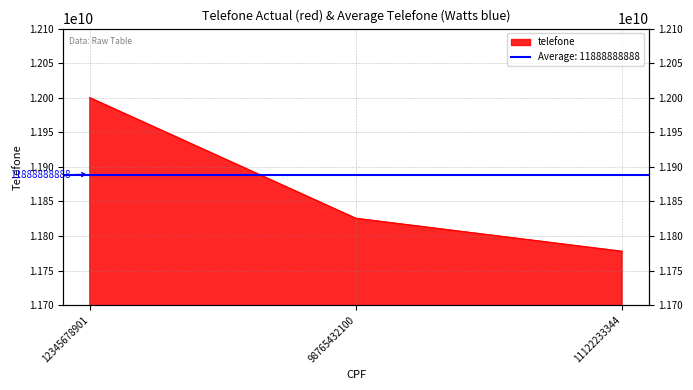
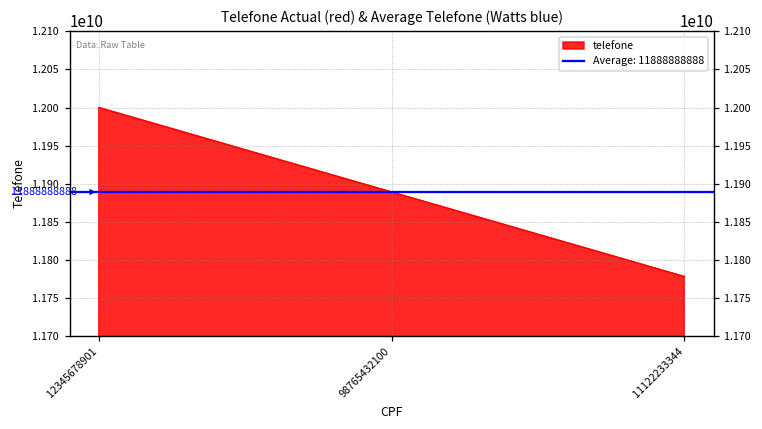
  {
    "12345678901": 12000000000,
-   "98765432100": 11830000000,
+   "98765432100": 11890000000,
    "11122233344": 11780000000
  }
